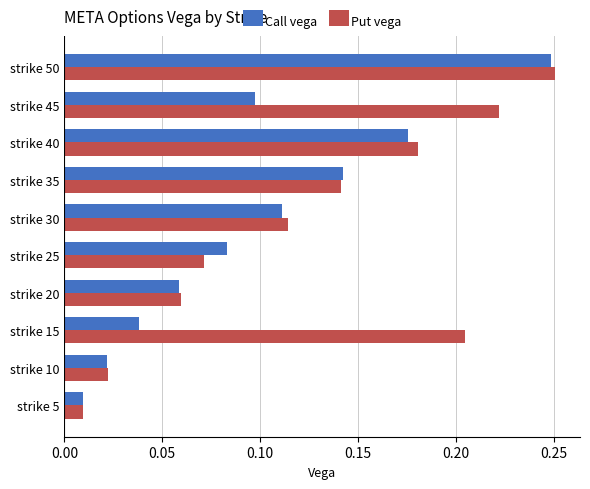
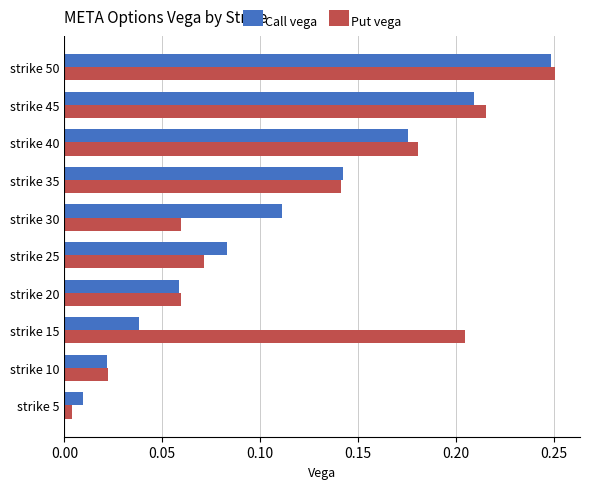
  {
    "Call vega": {
      "strike 50": 0.248,
-     "strike 45": 0.098,
+     "strike 45": 0.209,
      "strike 40": 0.175,
      "strike 35": 0.143,
      "strike 30": 0.111,
      "strike 25": 0.083,
      "strike 20": 0.059,
      "strike 15": 0.038,
      "strike 10": 0.022,
      "strike 5": 0.010
    },
    "Put vega": {
      "strike 50": 0.251,
-     "strike 45": 0.222,
+     "strike 45": 0.215,
      "strike 40": 0.180,
      "strike 35": 0.142,
-     "strike 30": 0.114,
+     "strike 30": 0.059,
      "strike 25": 0.072,
      "strike 20": 0.060,
      "strike 15": 0.205,
      "strike 10": 0.022,
-     "strike 5": 0.010
+     "strike 5": 0.004
    }
  }
